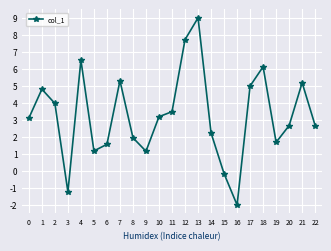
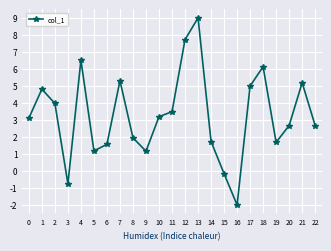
  {
    "0": 3.1,
    "1": 4.8,
    "2": 4.0,
-   "3": -1.2,
+   "3": -0.8,
    "4": 6.5,
    "5": 1.2,
    "6": 1.6,
    "7": 5.3,
    "8": 1.9,
    "9": 1.2,
    "10": 3.2,
    "11": 3.5,
    "12": 7.7,
    "13": 9.0,
-   "14": 2.2,
+   "14": 1.7,
    "15": -0.2,
    "16": -2.0,
    "17": 5.0,
    "18": 6.1,
    "19": 1.7,
    "20": 2.7,
    "21": 5.2,
    "22": 2.7
  }
